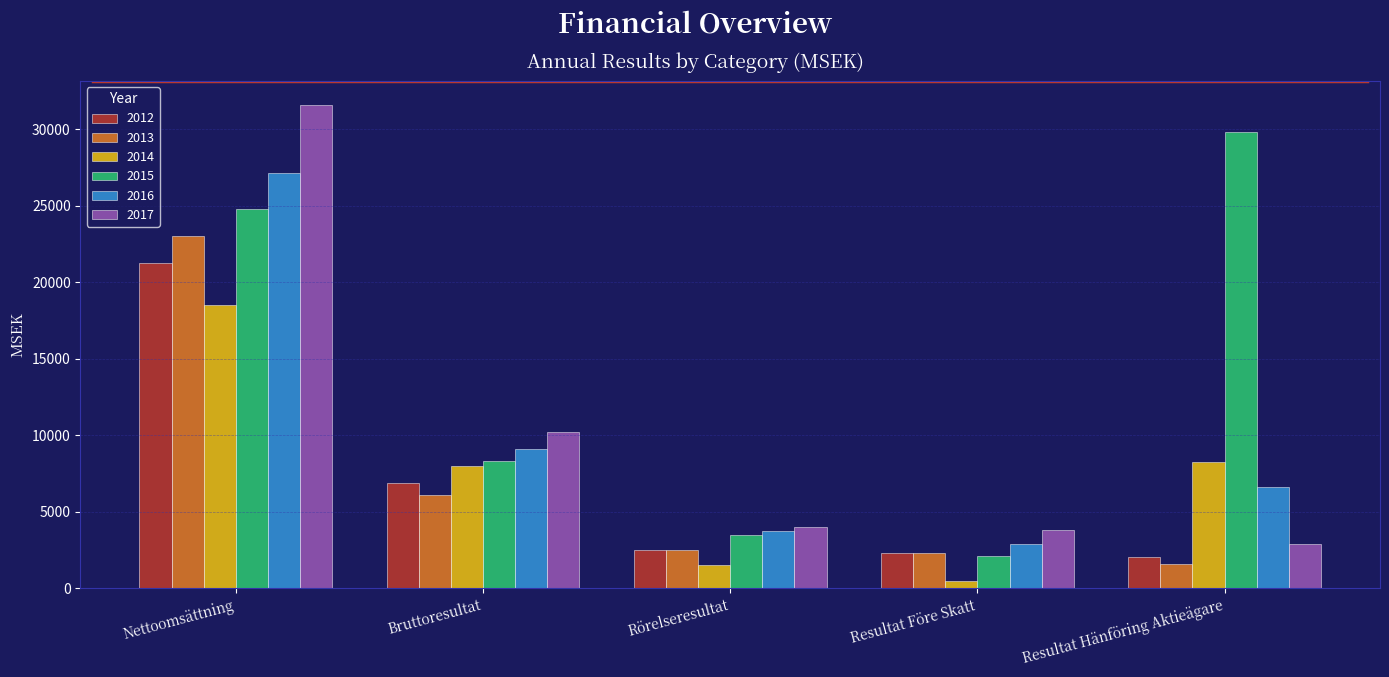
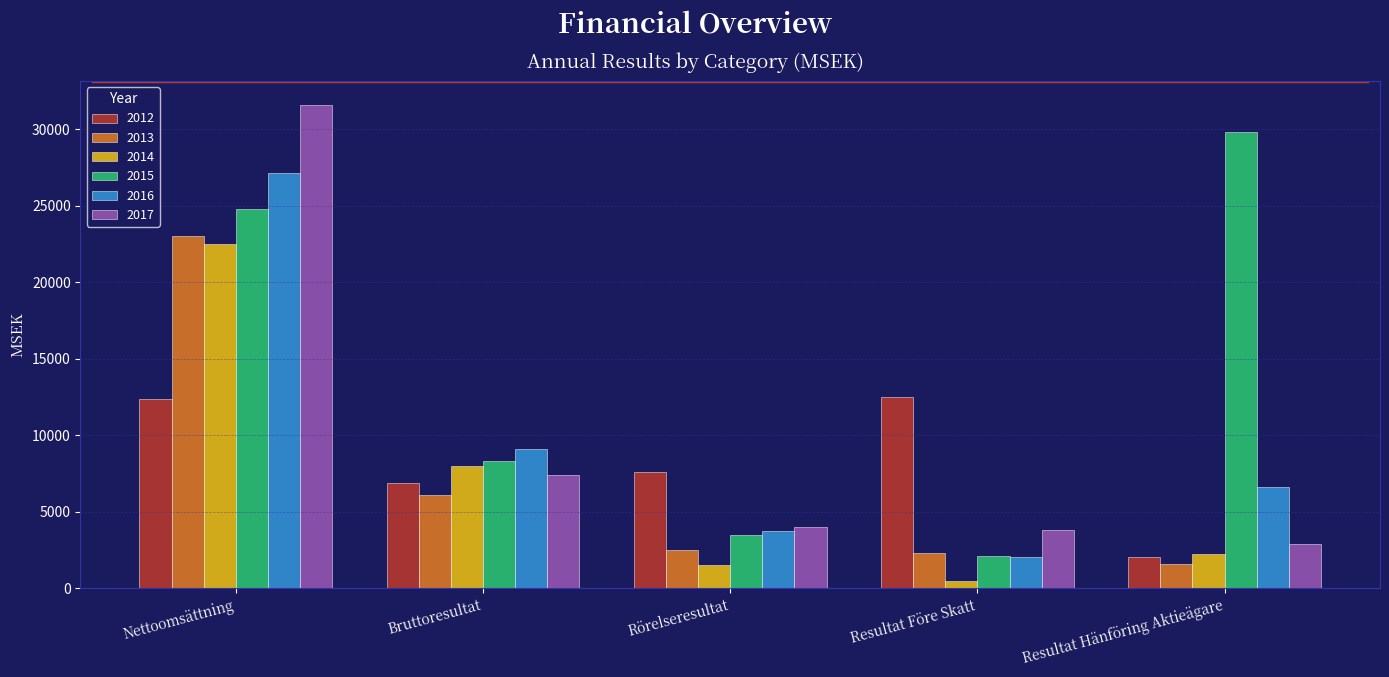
  {
    "2012": {
-     "Nettoomsättning": 21300,
+     "Nettoomsättning": 12400,
      "Bruttoresultat": 6900,
-     "Rörelseresultat": 2500,
-     "Resultat Före Skatt": 2300,
+     "Rörelseresultat": 7600,
+     "Resultat Före Skatt": 12500,
      "Resultat Hänföring Aktieägare": 2000
    },
    "2013": {
      "Nettoomsättning": 23000,
      "Bruttoresultat": 6100,
      "Rörelseresultat": 2500,
      "Resultat Före Skatt": 2300,
      "Resultat Hänföring Aktieägare": 1600
    },
    "2014": {
-     "Nettoomsättning": 18500,
+     "Nettoomsättning": 22500,
      "Bruttoresultat": 8000,
      "Rörelseresultat": 1500,
      "Resultat Före Skatt": 500,
-     "Resultat Hänföring Aktieägare": 8200
+     "Resultat Hänföring Aktieägare": 2200
    },
    "2015": {
      "Nettoomsättning": 24800,
      "Bruttoresultat": 8300,
      "Rörelseresultat": 3500,
      "Resultat Före Skatt": 2100,
      "Resultat Hänföring Aktieägare": 29800
    },
    "2016": {
      "Nettoomsättning": 27100,
      "Bruttoresultat": 9100,
      "Rörelseresultat": 3700,
-     "Resultat Före Skatt": 2900,
+     "Resultat Före Skatt": 2000,
      "Resultat Hänföring Aktieägare": 6600
    },
    "2017": {
      "Nettoomsättning": 31600,
-     "Bruttoresultat": 10200,
+     "Bruttoresultat": 7400,
      "Rörelseresultat": 4000,
      "Resultat Före Skatt": 3800,
      "Resultat Hänföring Aktieägare": 2900
    }
  }
